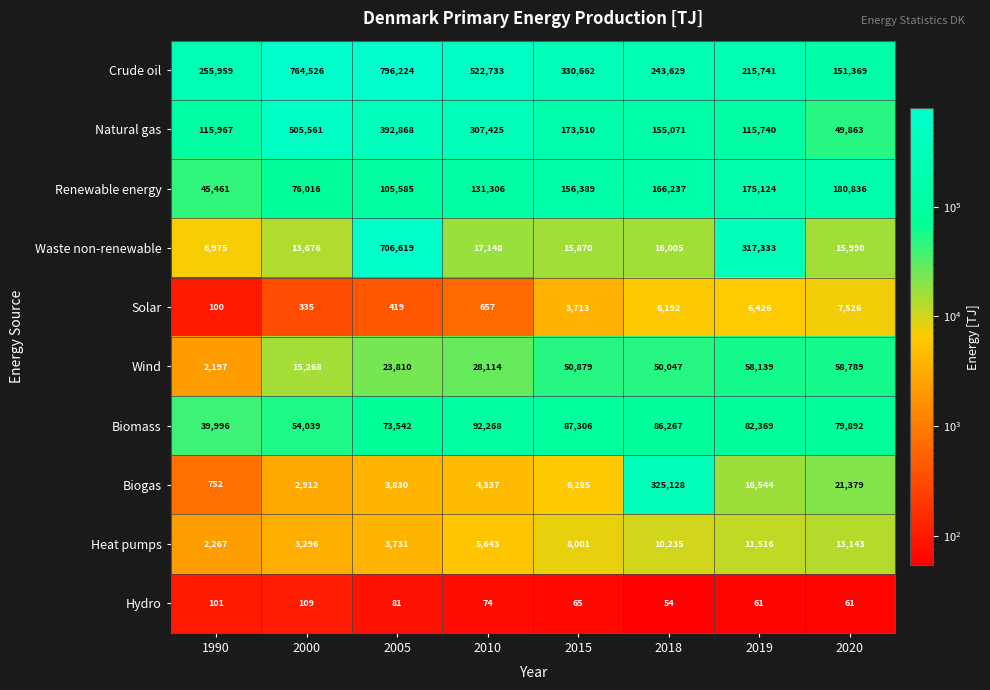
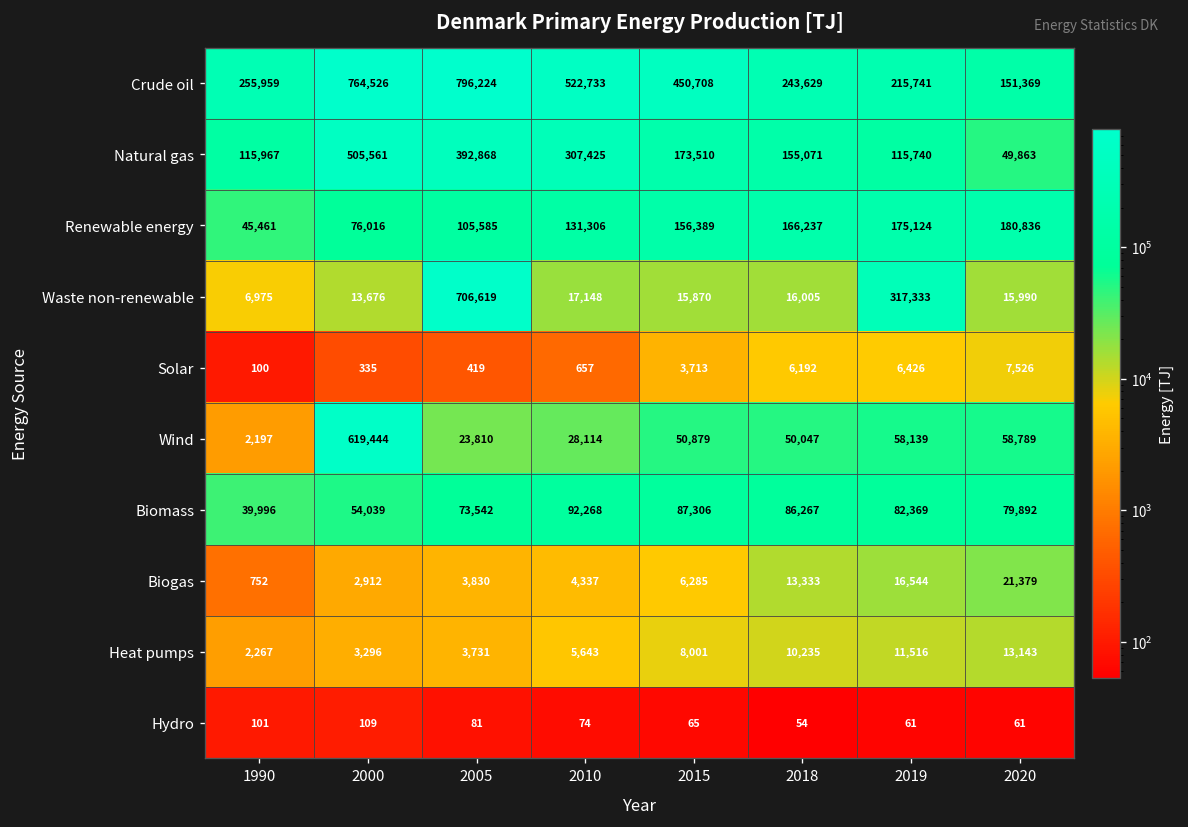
  {
    "Crude oil": {
      "1990": "255,959",
      "2000": "764,526",
      "2005": "796,224",
      "2010": "522,733",
-     "2015": "330,662",
+     "2015": "450,708",
      "2018": "243,629",
      "2019": "215,741",
      "2020": "151,369"
    },
    "Natural gas": {
      "1990": "115,967",
      "2000": "505,561",
      "2005": "392,868",
      "2010": "307,425",
      "2015": "173,510",
      "2018": "155,071",
      "2019": "115,740",
      "2020": "49,863"
    },
    "Renewable energy": {
      "1990": "45,461",
      "2000": "76,016",
      "2005": "105,585",
      "2010": "131,306",
      "2015": "156,389",
      "2018": "166,237",
      "2019": "175,124",
      "2020": "180,836"
    },
    "Waste non-renewable": {
      "1990": "6,975",
      "2000": "13,676",
      "2005": "706,619",
      "2010": "17,148",
      "2015": "15,870",
      "2018": "16,005",
      "2019": "317,333",
      "2020": "15,990"
    },
    "Solar": {
      "1990": "100",
      "2000": "335",
      "2005": "419",
      "2010": "657",
      "2015": "3,713",
      "2018": "6,192",
      "2019": "6,426",
      "2020": "7,526"
    },
    "Wind": {
      "1990": "2,197",
-     "2000": "15,268",
+     "2000": "619,444",
      "2005": "23,810",
      "2010": "28,114",
      "2015": "50,879",
      "2018": "50,047",
      "2019": "58,139",
      "2020": "58,789"
    },
    "Biomass": {
      "1990": "39,996",
      "2000": "54,039",
      "2005": "73,542",
      "2010": "92,268",
      "2015": "87,306",
      "2018": "86,267",
      "2019": "82,369",
      "2020": "79,892"
    },
    "Biogas": {
      "1990": "752",
      "2000": "2,912",
      "2005": "3,830",
      "2010": "4,337",
      "2015": "6,285",
-     "2018": "325,128",
+     "2018": "13,333",
      "2019": "16,544",
      "2020": "21,379"
    },
    "Heat pumps": {
      "1990": "2,267",
      "2000": "3,296",
      "2005": "3,731",
      "2010": "5,643",
      "2015": "8,001",
      "2018": "10,235",
      "2019": "11,516",
      "2020": "13,143"
    },
    "Hydro": {
      "1990": "101",
      "2000": "109",
      "2005": "81",
      "2010": "74",
      "2015": "65",
      "2018": "54",
      "2019": "61",
      "2020": "61"
    }
  }
